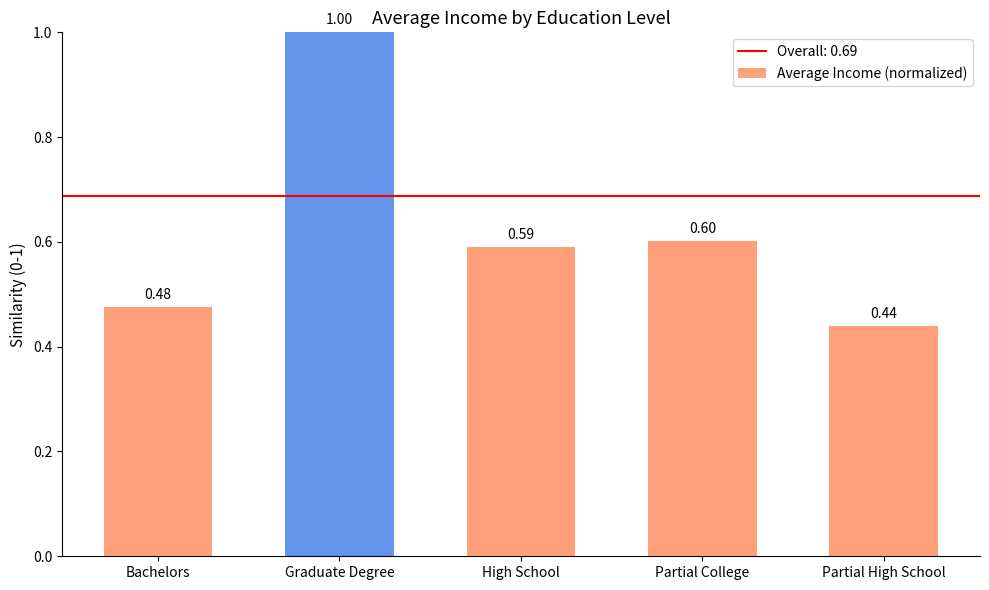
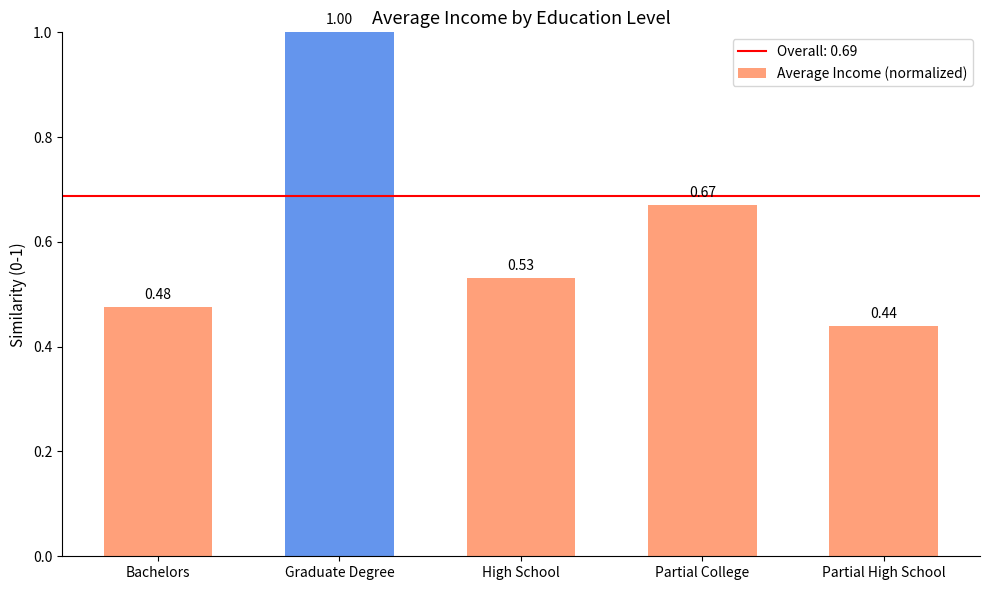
  {
    "Bachelors": 0.48,
    "Graduate Degree": 1.00,
-   "High School": 0.59,
-   "Partial College": 0.60,
+   "High School": 0.53,
+   "Partial College": 0.67,
    "Partial High School": 0.44
  }
